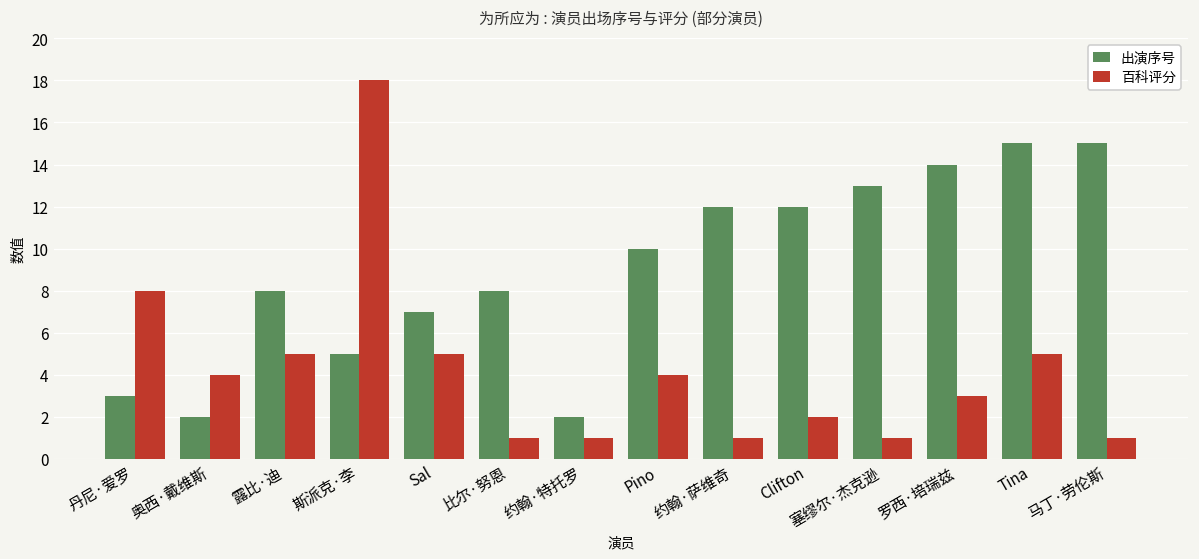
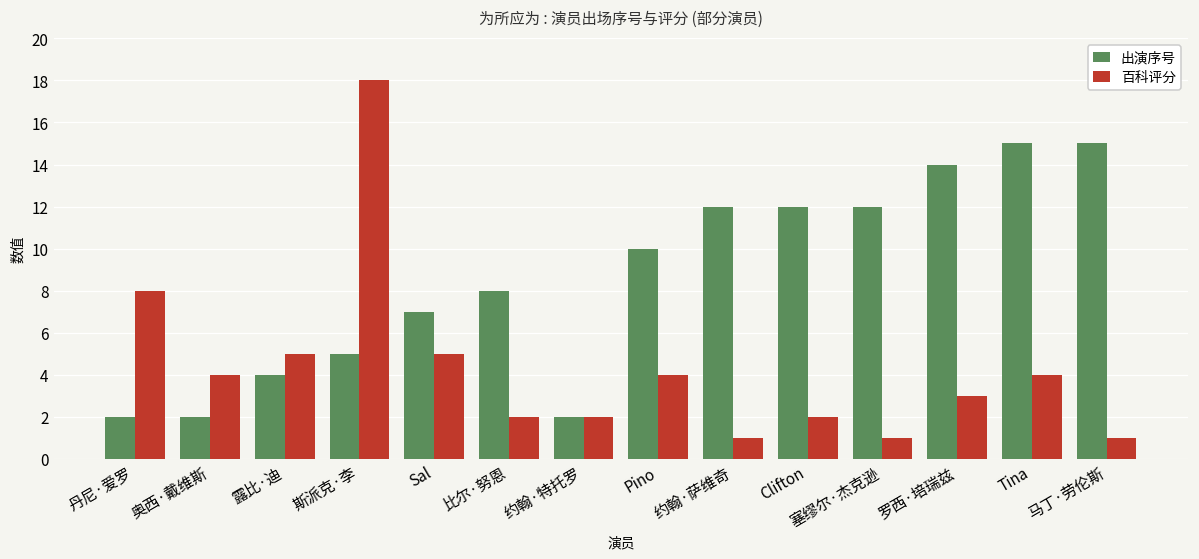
  {
    "出演序号": {
-     "丹尼·爱罗": 3,
+     "丹尼·爱罗": 2,
      "奥西·戴维斯": 2,
-     "露比·迪": 8,
+     "露比·迪": 4,
      "斯派克·李": 5,
      "Sal": 7,
      "比尔·努恩": 8,
      "约翰·特托罗": 2,
      "Pino": 10,
      "约翰·萨维奇": 12,
      "Clifton": 12,
-     "塞缪尔·杰克逊": 13,
+     "塞缪尔·杰克逊": 12,
      "罗西·培瑞兹": 14,
      "Tina": 15,
      "马丁·劳伦斯": 15
    },
    "百科评分": {
      "丹尼·爱罗": 8,
      "奥西·戴维斯": 4,
      "露比·迪": 5,
      "斯派克·李": 18,
      "Sal": 5,
-     "比尔·努恩": 1,
-     "约翰·特托罗": 1,
+     "比尔·努恩": 2,
+     "约翰·特托罗": 2,
      "Pino": 4,
      "约翰·萨维奇": 1,
      "Clifton": 2,
      "塞缪尔·杰克逊": 1,
      "罗西·培瑞兹": 3,
-     "Tina": 5,
+     "Tina": 4,
      "马丁·劳伦斯": 1
    }
  }
